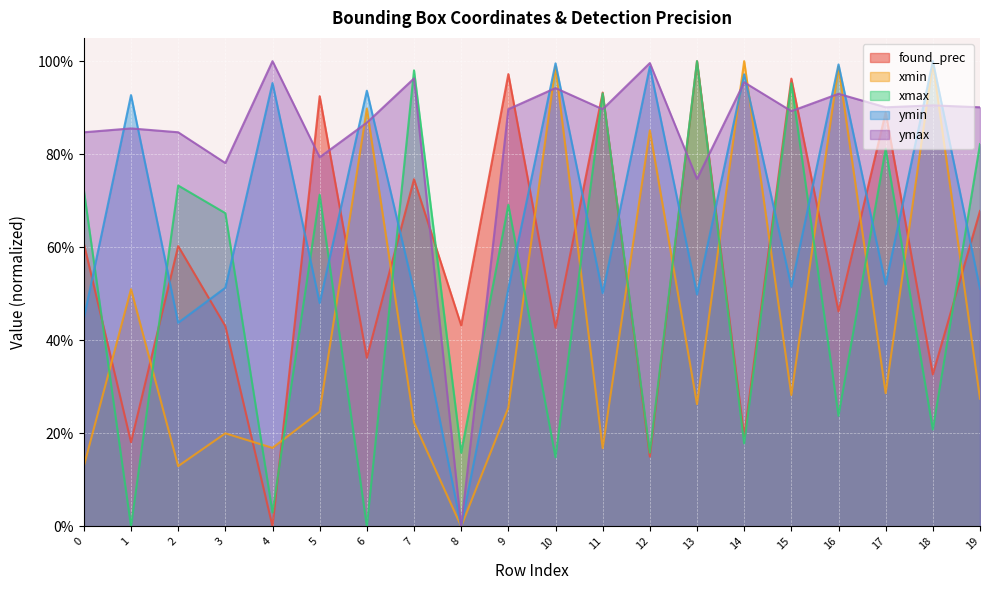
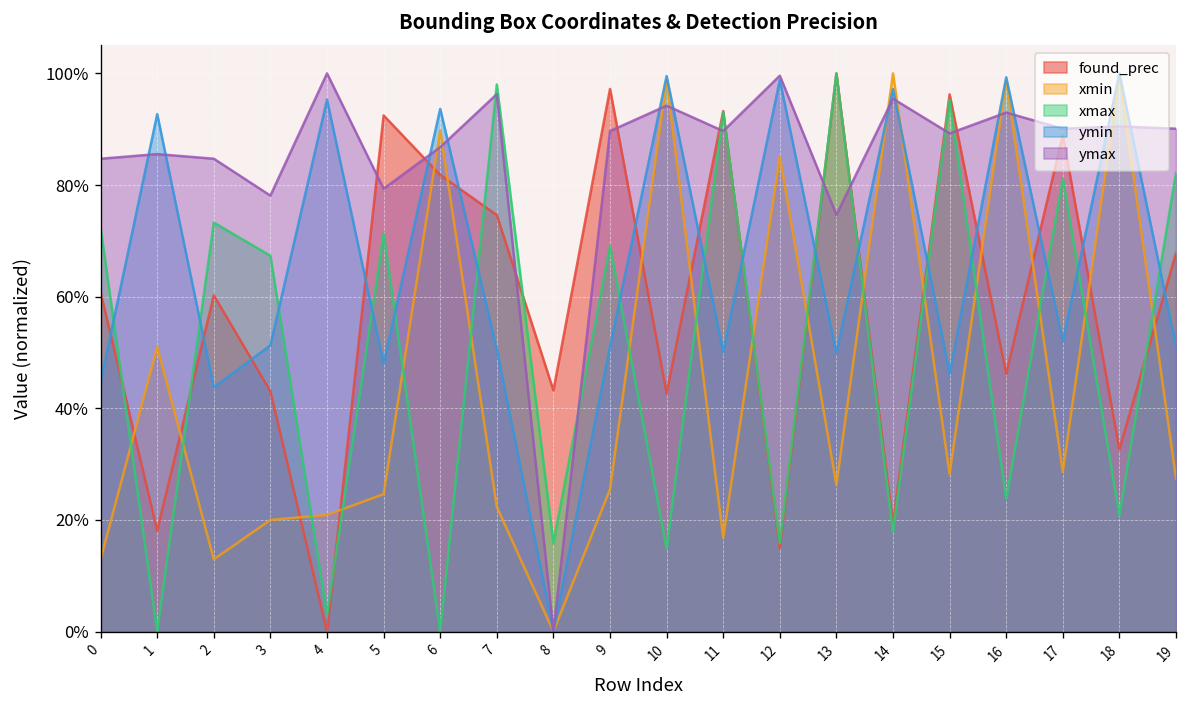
  {
    "found_prec": {
      "0": "61%",
      "1": "18%",
      "2": "60%",
      "3": "43%",
      "4": "0%",
      "5": "92%",
-     "6": "36%",
+     "6": "82%",
      "7": "75%",
      "8": "43%",
      "9": "97%",
      "10": "43%",
      "12": "15%",
      "14": "19%",
      "15": "96%",
      "16": "46%",
      "18": "33%",
      "19": "68%"
    },
    "xmin": {
      "0": "13%",
      "1": "51%",
      "2": "13%",
      "3": "20%",
-     "4": "17%",
+     "4": "21%",
      "5": "25%",
      "6": "90%",
      "7": "22%",
      "9": "25%",
      "10": "99%",
      "11": "17%",
      "12": "85%",
      "13": "26%",
      "14": "100%",
      "15": "28%",
      "17": "29%",
      "19": "27%"
    },
    "xmax": {
      "0": "72%",
      "1": "0%",
      "2": "73%",
      "3": "67%",
      "4": "3%",
      "5": "71%",
      "6": "0%",
      "7": "98%",
      "8": "16%",
      "9": "69%",
      "10": "15%",
      "12": "16%",
      "14": "18%",
      "15": "95%",
      "16": "24%",
      "18": "21%",
      "19": "82%"
    },
    "ymin": {
      "0": "45%",
      "1": "93%",
      "2": "44%",
      "3": "51%",
      "4": "95%",
      "5": "48%",
      "6": "94%",
      "7": "51%",
      "9": "51%",
      "10": "100%",
      "11": "50%",
      "12": "99%",
      "13": "50%",
      "14": "97%",
-     "15": "52%",
+     "15": "46%",
      "17": "52%",
      "19": "51%"
    },
    "ymax": {
      "0": "85%",
      "1": "86%",
      "2": "85%",
      "3": "78%",
      "4": "100%",
      "5": "79%",
      "6": "87%",
      "7": "96%",
      "9": "90%",
      "10": "94%",
      "11": "90%",
      "12": "100%",
      "13": "75%",
      "14": "95%",
      "15": "89%",
      "16": "93%",
      "19": "90%"
    }
  }
